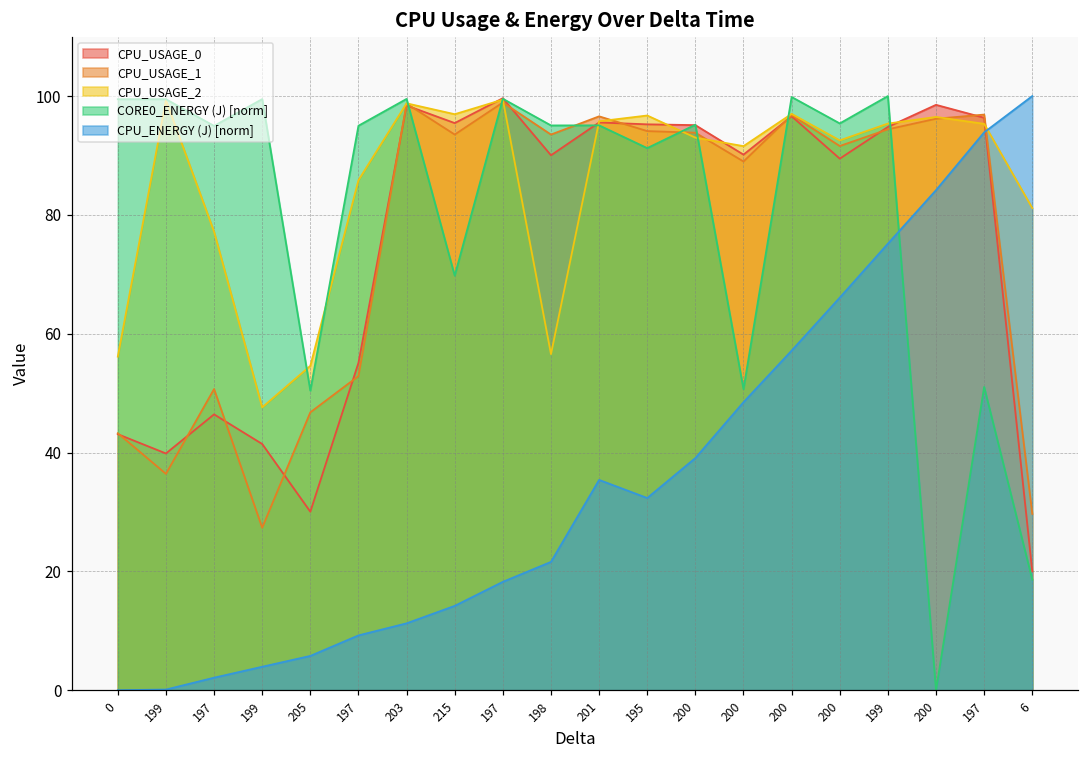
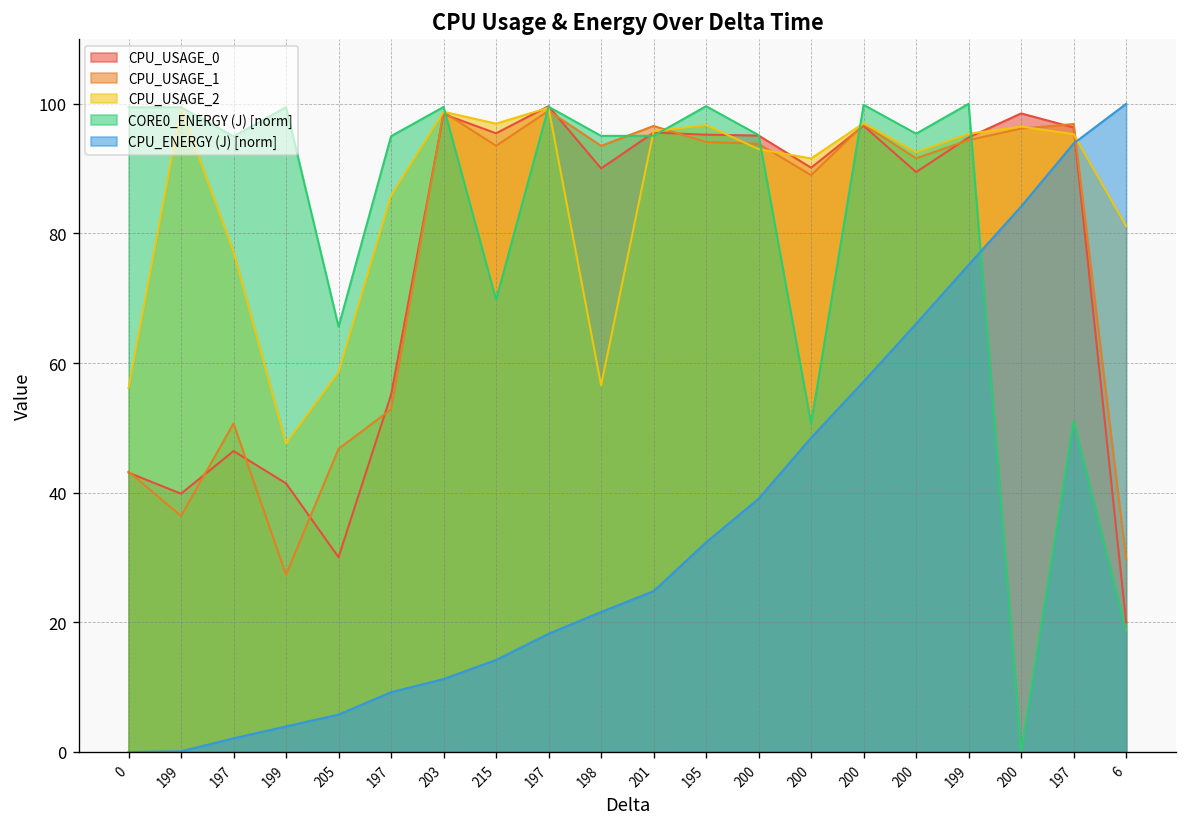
  {
    "CPU_USAGE_2": {
      "0": 56,
-     "205": 55,
+     "205": 59,
      "215": 97,
      "198": 57,
      "195": 97,
      "6": 81
    },
    "CORE0_ENERGY (J) [norm]": {
-     "205": 50,
+     "205": 66,
      "203": 100,
      "215": 70,
      "198": 95,
      "201": 95,
-     "195": 91,
+     "195": 100,
      "6": 19
    },
    "CPU_ENERGY (J) [norm]": {
      "0": 0,
      "205": 6,
      "203": 11,
      "215": 14,
      "198": 22,
-     "201": 35,
+     "201": 25,
      "195": 32,
      "6": 100
    }
  }
